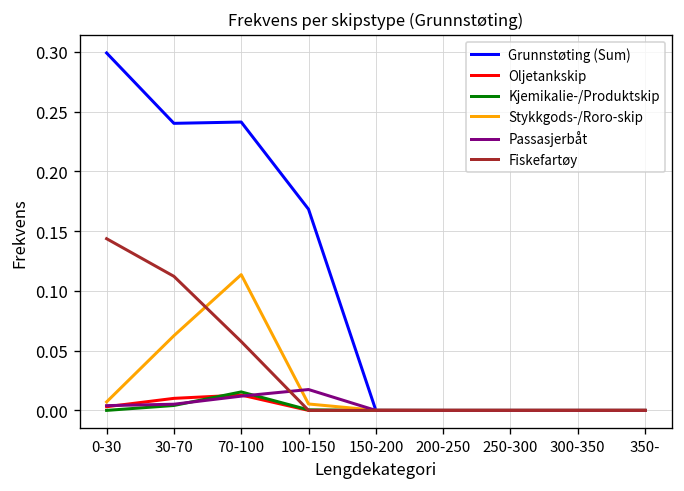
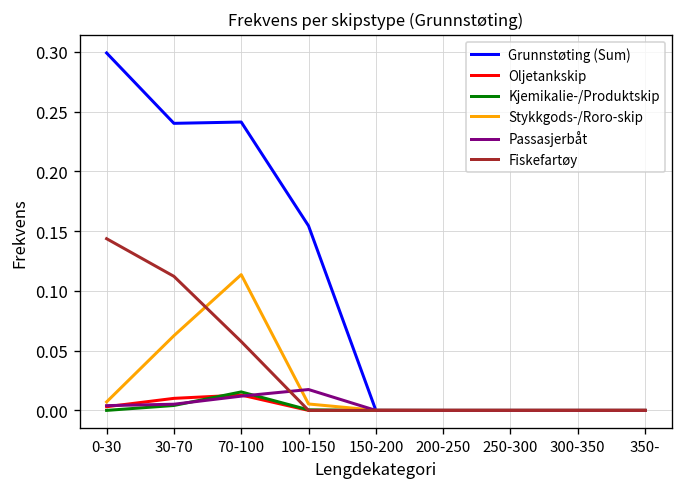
  {
    "Grunnstøting (Sum)": {
      "0-30": 0.30,
      "30-70": 0.24,
      "70-100": 0.24,
-     "100-150": 0.17
+     "100-150": 0.15
    },
    "Oljetankskip": {
      "30-70": 0.01
    },
    "Kjemikalie-/Produktskip": {
      "0-30": 0.00,
      "70-100": 0.02
    },
    "Stykkgods-/Roro-skip": {
      "0-30": 0.01,
      "30-70": 0.06,
      "70-100": 0.11,
      "100-150": 0.01
    },
    "Passasjerbåt": {
      "100-150": 0.02
    },
    "Fiskefartøy": {
      "0-30": 0.14,
      "30-70": 0.11,
      "70-100": 0.06
    }
  }
